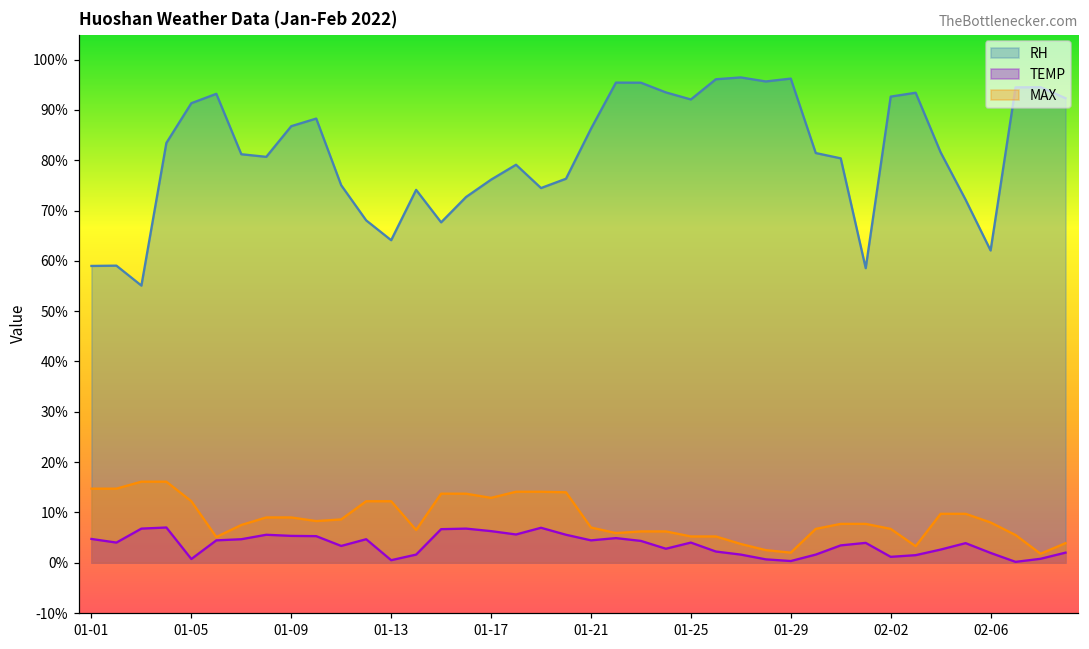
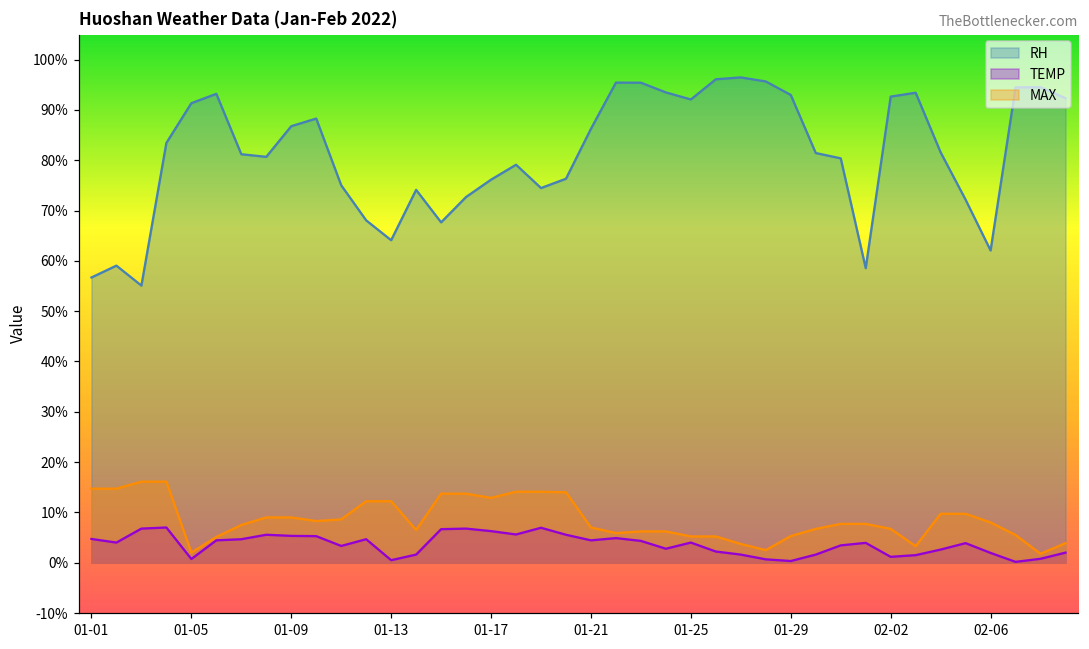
  {
    "RH": {
-     "01-01": "59%",
+     "01-01": "57%",
      "01-05": "91%",
      "01-09": "87%",
      "01-13": "64%",
      "01-17": "76%",
      "01-21": "86%",
      "01-25": "92%",
-     "01-29": "96%",
+     "01-29": "93%",
      "02-02": "93%",
      "02-06": "62%"
    },
    "TEMP": {
      "01-01": "5%",
      "01-05": "1%",
      "01-09": "5%",
      "01-13": "1%",
      "01-17": "6%",
      "01-21": "4%",
      "01-25": "4%",
      "01-29": "0%",
      "02-02": "1%",
      "02-06": "2%"
    },
    "MAX": {
      "01-01": "15%",
-     "01-05": "12%",
+     "01-05": "2%",
      "01-09": "9%",
      "01-13": "12%",
      "01-17": "13%",
      "01-21": "7%",
      "01-25": "5%",
-     "01-29": "2%",
+     "01-29": "5%",
      "02-02": "7%",
      "02-06": "8%"
    }
  }
